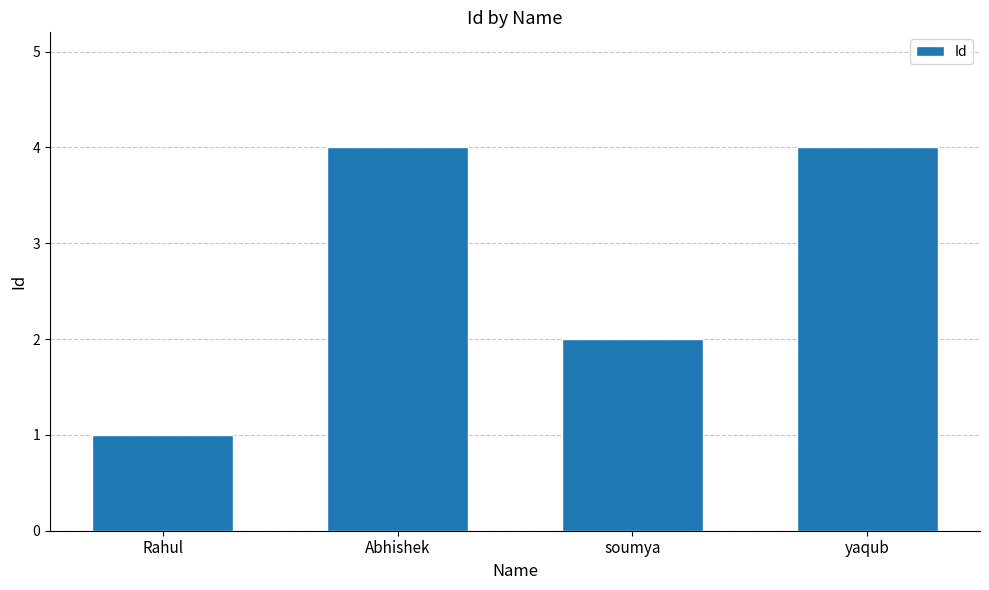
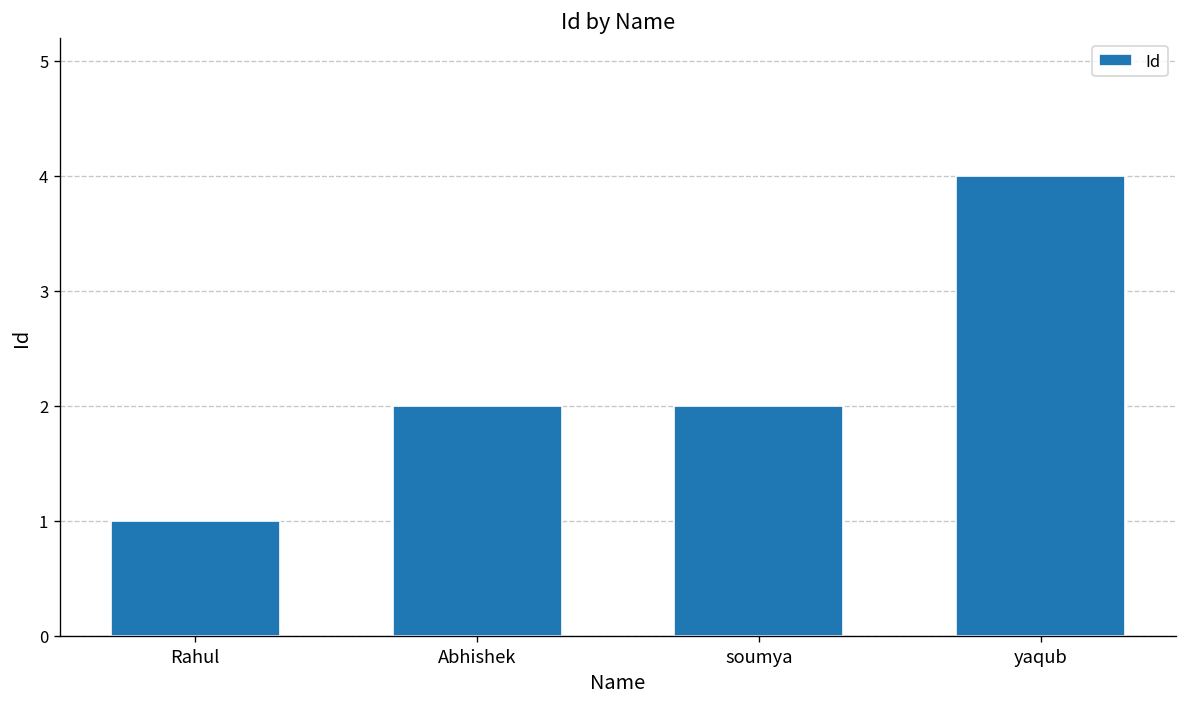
  {
    "Rahul": 1,
-   "Abhishek": 4,
+   "Abhishek": 2,
    "soumya": 2,
    "yaqub": 4
  }
